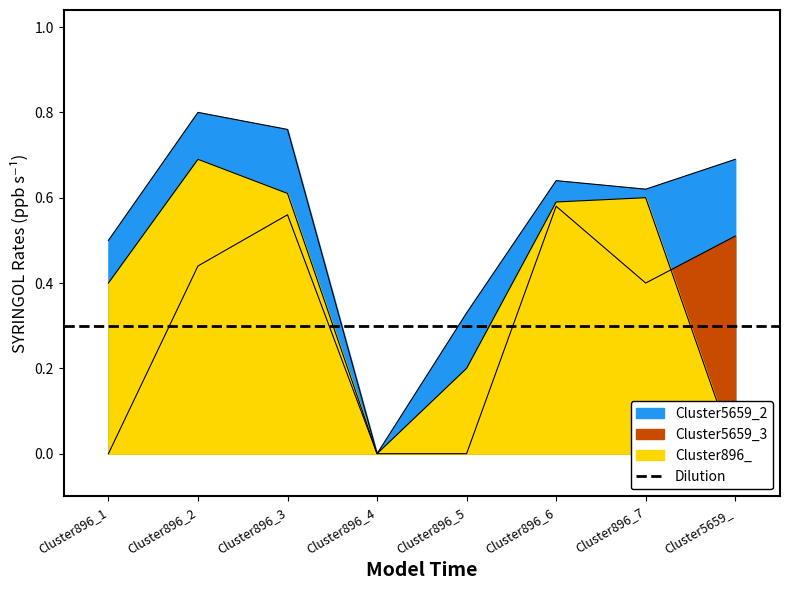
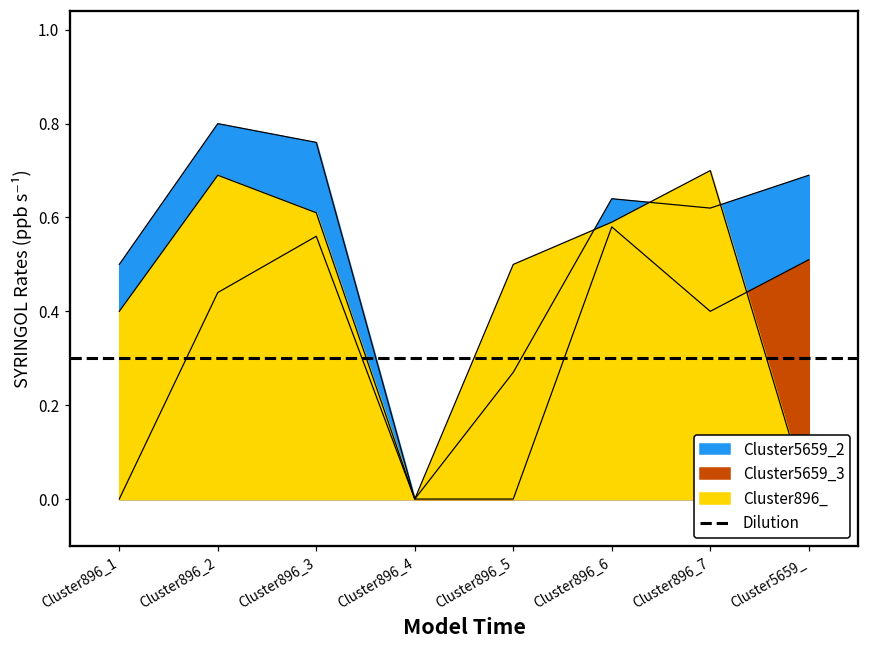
  {
    "Cluster5659_2": {
      "Cluster896_1": 0.50,
      "Cluster896_2": 0.80,
      "Cluster896_3": 0.76,
-     "Cluster896_5": 0.33,
+     "Cluster896_5": 0.27,
      "Cluster896_6": 0.64,
      "Cluster896_7": 0.62,
      "Cluster5659_": 0.69
    },
    "Cluster5659_3": {
      "Cluster896_1": 0.00,
      "Cluster896_2": 0.44,
      "Cluster896_3": 0.56,
      "Cluster896_5": 0.00,
      "Cluster896_6": 0.58,
      "Cluster896_7": 0.40,
      "Cluster5659_": 0.51
    },
    "Cluster896_": {
      "Cluster896_1": 0.4,
      "Cluster896_2": 0.69,
      "Cluster896_3": 0.61,
-     "Cluster896_5": 0.2,
+     "Cluster896_5": 0.5,
      "Cluster896_6": 0.59,
-     "Cluster896_7": 0.6
+     "Cluster896_7": 0.7
    }
  }
